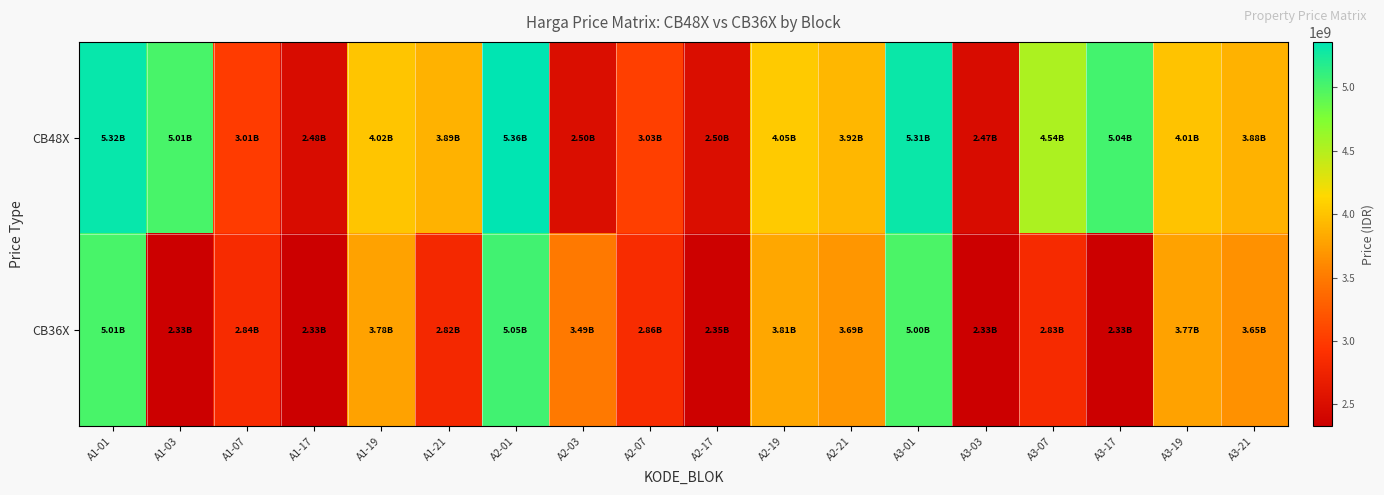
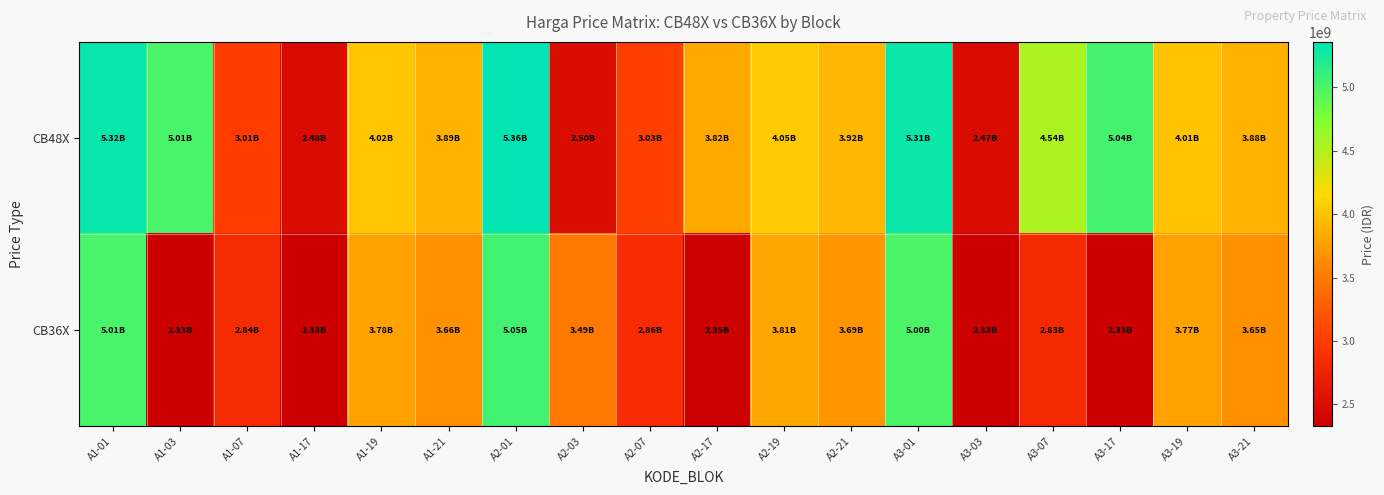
  {
    "CB48X": {
      "A1-01": "5.32B",
      "A1-03": "5.01B",
      "A1-07": "3.01B",
      "A1-17": "2.48B",
      "A1-19": "4.02B",
      "A1-21": "3.89B",
      "A2-01": "5.36B",
      "A2-03": "2.50B",
      "A2-07": "3.03B",
-     "A2-17": "2.50B",
+     "A2-17": "3.82B",
      "A2-19": "4.05B",
      "A2-21": "3.92B",
      "A3-01": "5.31B",
      "A3-03": "2.47B",
      "A3-07": "4.54B",
      "A3-17": "5.04B",
      "A3-19": "4.01B",
      "A3-21": "3.88B"
    },
    "CB36X": {
      "A1-01": "5.01B",
      "A1-03": "2.33B",
      "A1-07": "2.84B",
      "A1-17": "2.33B",
      "A1-19": "3.78B",
-     "A1-21": "2.82B",
+     "A1-21": "3.66B",
      "A2-01": "5.05B",
      "A2-03": "3.49B",
      "A2-07": "2.86B",
      "A2-17": "2.35B",
      "A2-19": "3.81B",
      "A2-21": "3.69B",
      "A3-01": "5.00B",
      "A3-03": "2.33B",
      "A3-07": "2.83B",
      "A3-17": "2.33B",
      "A3-19": "3.77B",
      "A3-21": "3.65B"
    }
  }
